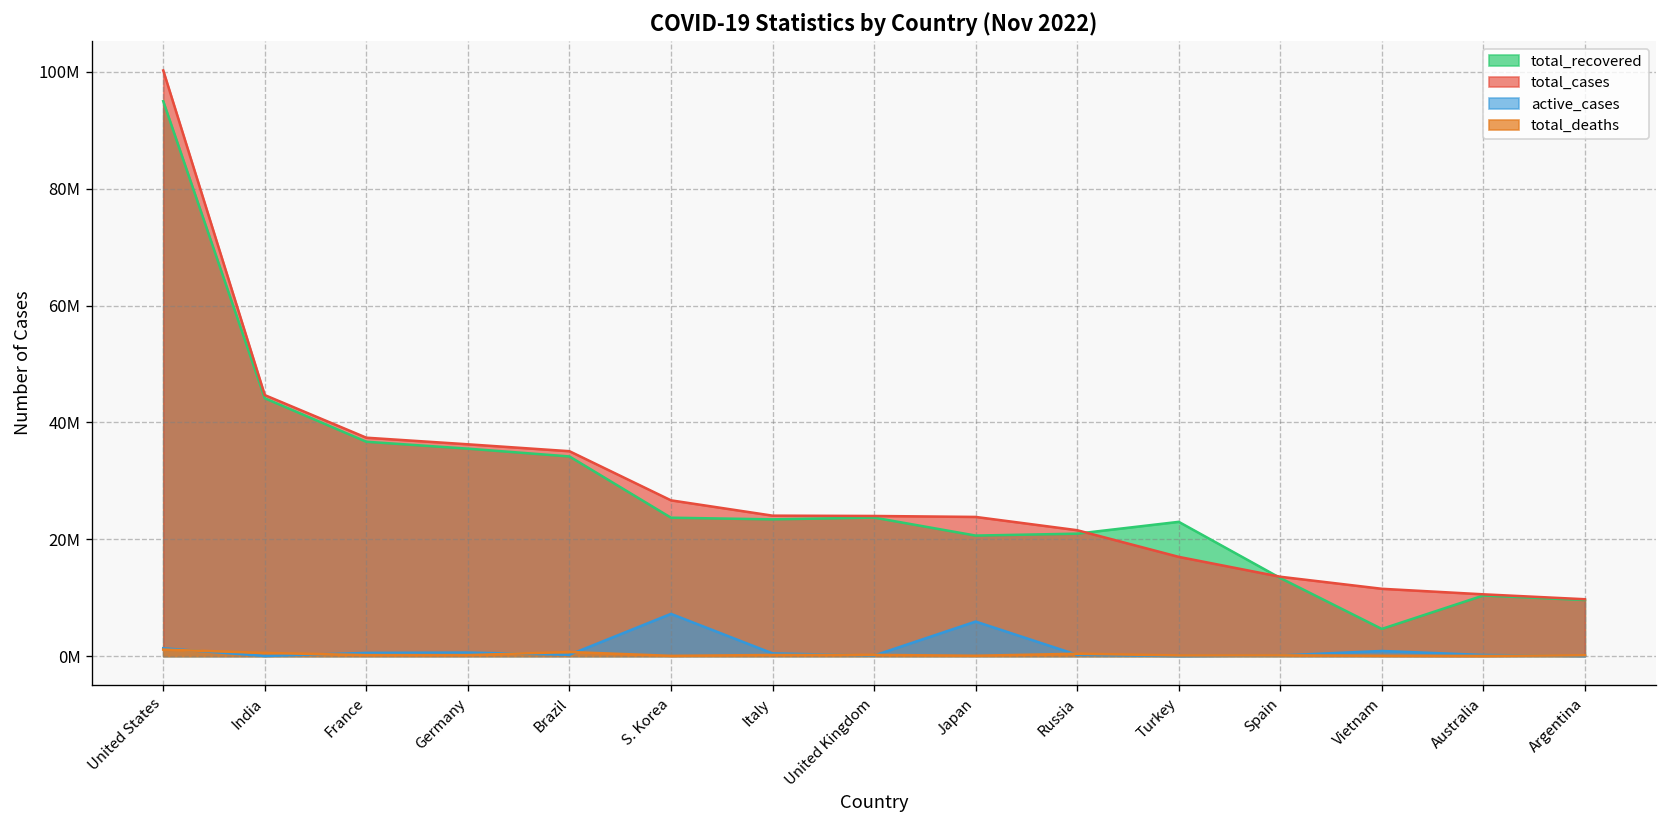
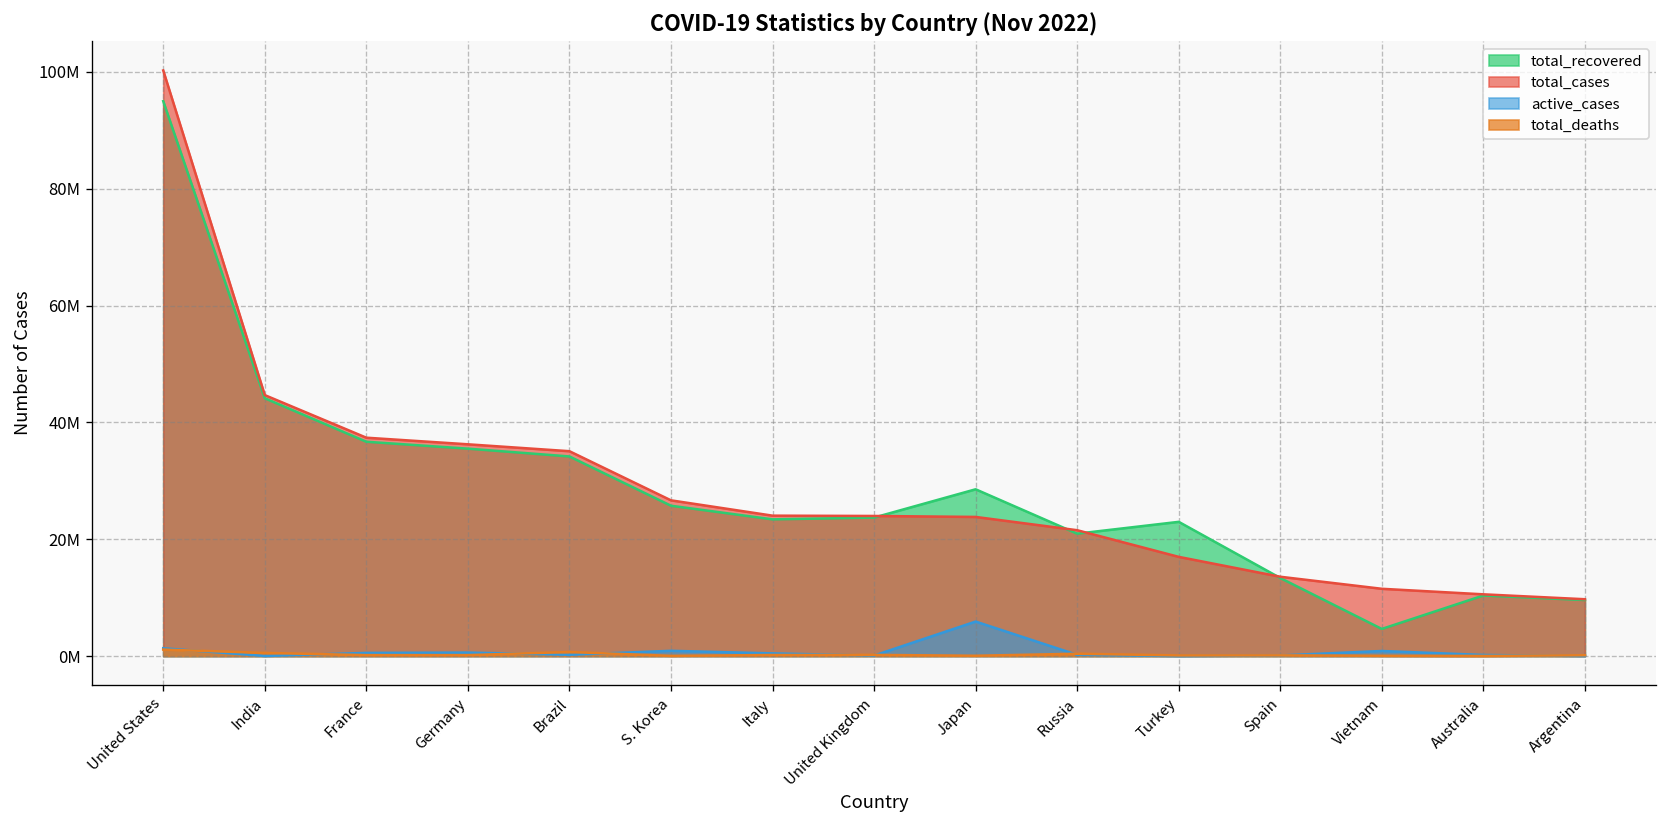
  {
    "total_recovered": {
      "United States": 95000000,
      "India": 44000000,
      "France": 37000000,
      "Germany": 36000000,
      "Brazil": 34000000,
-     "S. Korea": 24000000,
+     "S. Korea": 26000000,
      "Italy": 23000000,
-     "Japan": 21000000,
+     "Japan": 29000000,
      "Russia": 21000000,
      "Turkey": 23000000,
      "Vietnam": 5000000
    },
    "active_cases": {
      "India": 0,
-     "S. Korea": 7000000,
+     "S. Korea": 1000000,
      "Japan": 6000000,
      "Vietnam": 1000000
    }
  }
